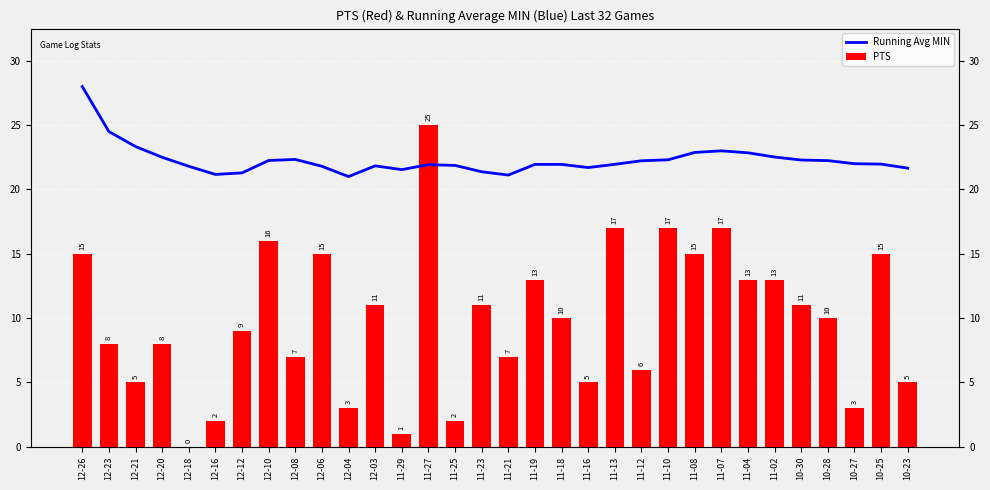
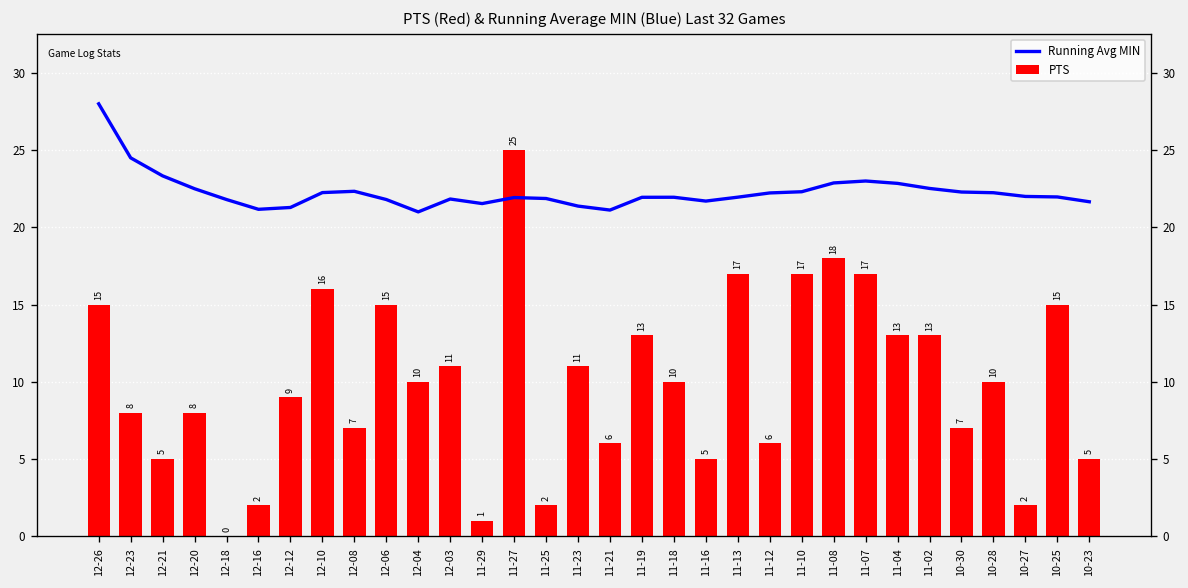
  {
    "Running Avg MIN": {
      "12-26": 28.0,
      "12-23": 24.5,
      "12-21": 23.3,
      "12-20": 22.5,
      "12-18": 21.8,
      "12-16": 21.2,
      "12-12": 21.3,
      "12-10": 22.3,
      "12-08": 22.3,
      "12-06": 21.8,
      "12-04": 21.0,
      "12-03": 21.8,
      "11-29": 21.5,
      "11-27": 21.9,
      "11-25": 21.9,
      "11-23": 21.4,
      "11-21": 21.1,
      "11-19": 21.9,
      "11-18": 21.9,
      "11-16": 21.7,
      "11-13": 22.0,
      "11-12": 22.2,
      "11-10": 22.3,
      "11-08": 22.9,
      "11-07": 23.0,
      "11-04": 22.8,
      "11-02": 22.5,
      "10-30": 22.3,
      "10-28": 22.2,
      "10-27": 22.0,
      "10-25": 22.0,
      "10-23": 21.7
    },
    "PTS": {
      "12-26": 15,
      "12-23": 8,
      "12-21": 5,
      "12-20": 8,
      "12-18": 0,
      "12-16": 2,
      "12-12": 9,
      "12-10": 16,
      "12-08": 7,
      "12-06": 15,
-     "12-04": 3,
+     "12-04": 10,
      "12-03": 11,
      "11-29": 1,
      "11-27": 25,
      "11-25": 2,
      "11-23": 11,
-     "11-21": 7,
+     "11-21": 6,
      "11-19": 13,
      "11-18": 10,
      "11-16": 5,
      "11-13": 17,
      "11-12": 6,
      "11-10": 17,
-     "11-08": 15,
+     "11-08": 18,
      "11-07": 17,
      "11-04": 13,
      "11-02": 13,
-     "10-30": 11,
+     "10-30": 7,
      "10-28": 10,
-     "10-27": 3,
+     "10-27": 2,
      "10-25": 15,
      "10-23": 5
    }
  }
